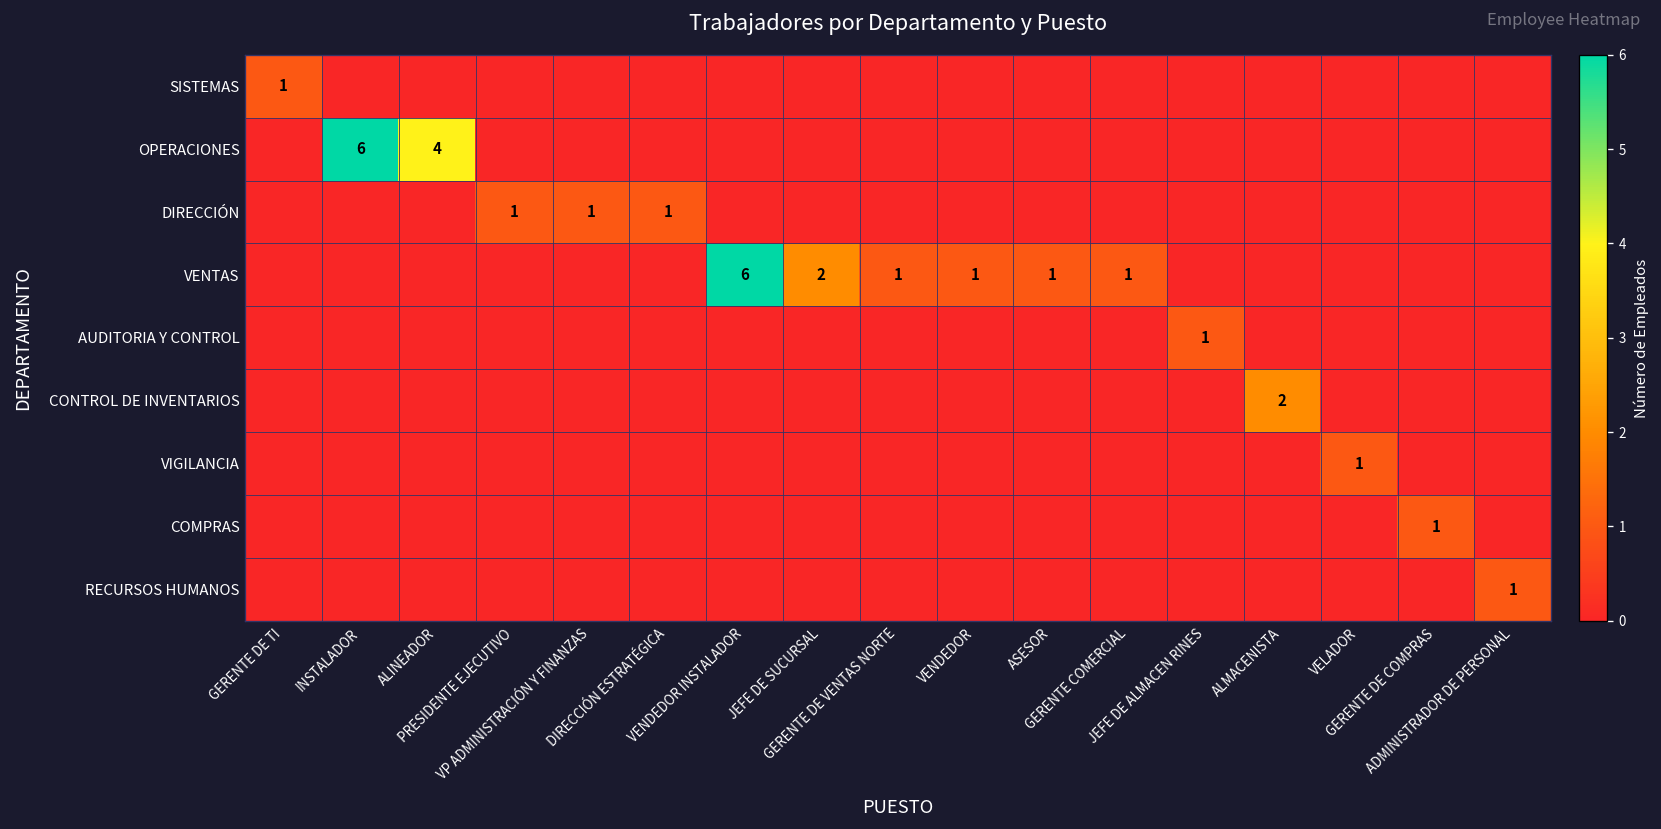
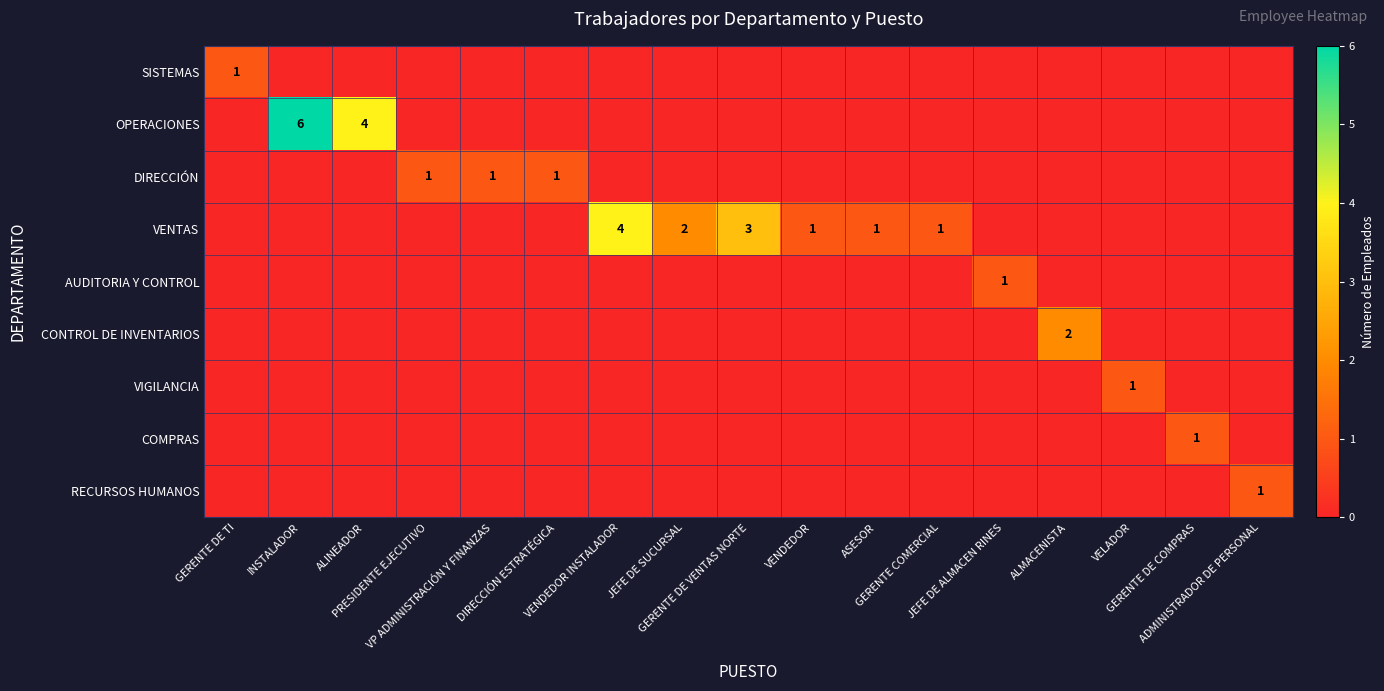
  {
    "SISTEMAS": {
      "GERENTE DE TI": 1
    },
    "OPERACIONES": {
      "INSTALADOR": 6,
      "ALINEADOR": 4
    },
    "DIRECCIÓN": {
      "PRESIDENTE EJECUTIVO": 1,
      "VP ADMINISTRACIÓN Y FINANZAS": 1,
      "DIRECCIÓN ESTRATÉGICA": 1
    },
    "VENTAS": {
-     "VENDEDOR INSTALADOR": 6,
+     "VENDEDOR INSTALADOR": 4,
      "JEFE DE SUCURSAL": 2,
-     "GERENTE DE VENTAS NORTE": 1,
+     "GERENTE DE VENTAS NORTE": 3,
      "VENDEDOR": 1,
      "ASESOR": 1,
      "GERENTE COMERCIAL": 1
    },
    "AUDITORIA Y CONTROL": {
      "JEFE DE ALMACEN RINES": 1
    },
    "CONTROL DE INVENTARIOS": {
      "ALMACENISTA": 2
    },
    "VIGILANCIA": {
      "VELADOR": 1
    },
    "COMPRAS": {
      "GERENTE DE COMPRAS": 1
    },
    "RECURSOS HUMANOS": {
      "ADMINISTRADOR DE PERSONAL": 1
    }
  }
